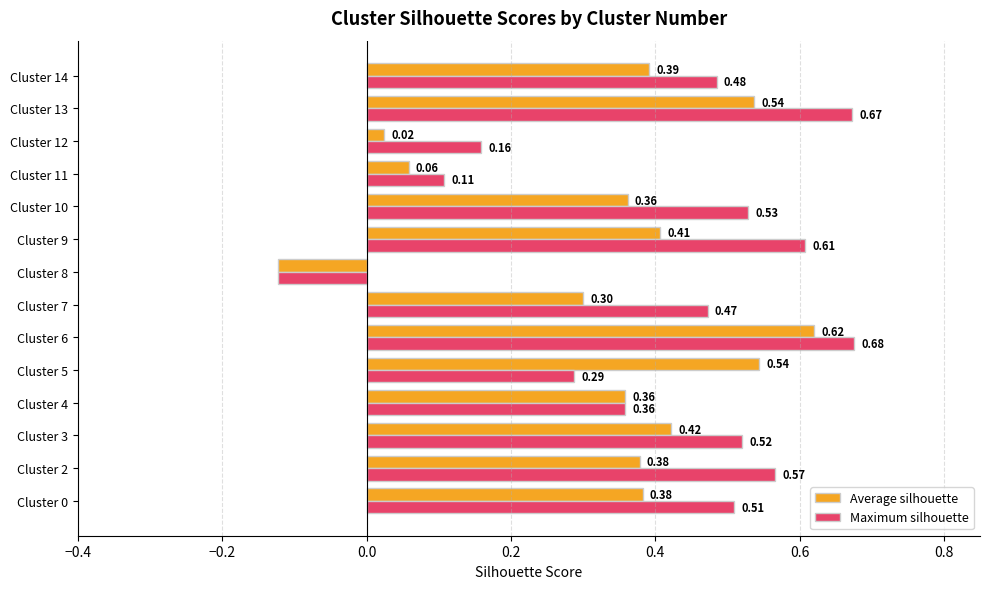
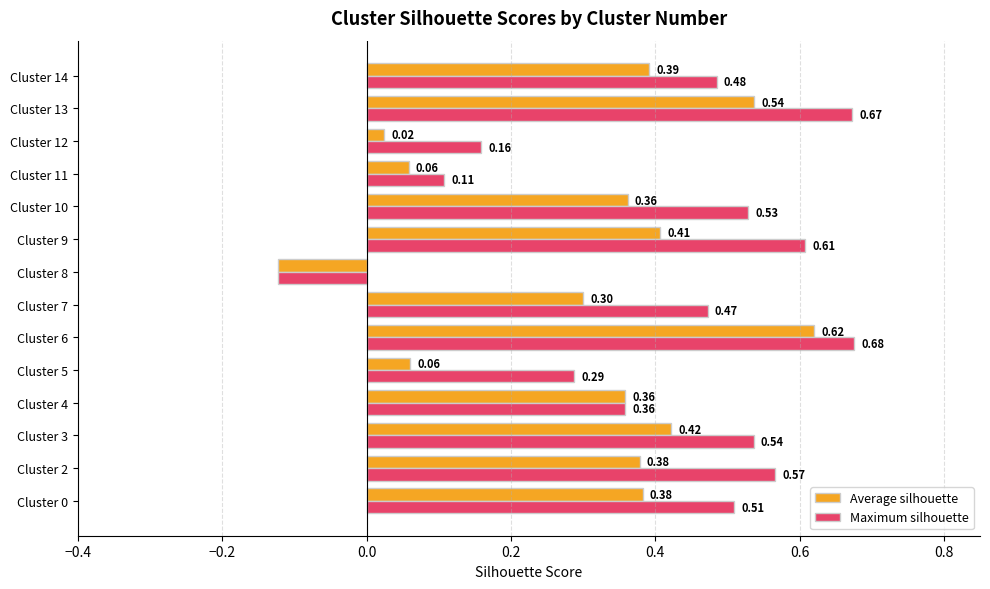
  {
    "Average silhouette": {
      "Cluster 14": 0.39,
      "Cluster 13": 0.54,
      "Cluster 12": 0.02,
      "Cluster 11": 0.06,
      "Cluster 10": 0.36,
      "Cluster 9": 0.41,
      "Cluster 7": 0.30,
      "Cluster 6": 0.62,
-     "Cluster 5": 0.54,
+     "Cluster 5": 0.06,
      "Cluster 4": 0.36,
      "Cluster 3": 0.42,
      "Cluster 2": 0.38,
      "Cluster 0": 0.38
    },
    "Maximum silhouette": {
      "Cluster 14": 0.48,
      "Cluster 13": 0.67,
      "Cluster 12": 0.16,
      "Cluster 11": 0.11,
      "Cluster 10": 0.53,
      "Cluster 9": 0.61,
      "Cluster 7": 0.47,
      "Cluster 6": 0.68,
      "Cluster 5": 0.29,
      "Cluster 4": 0.36,
-     "Cluster 3": 0.52,
+     "Cluster 3": 0.54,
      "Cluster 2": 0.57,
      "Cluster 0": 0.51
    }
  }
